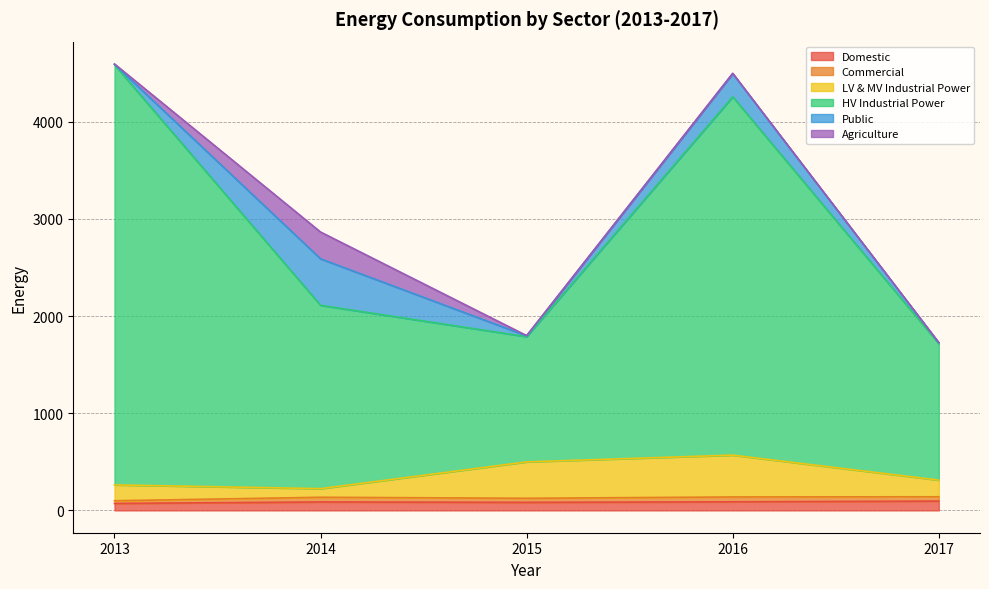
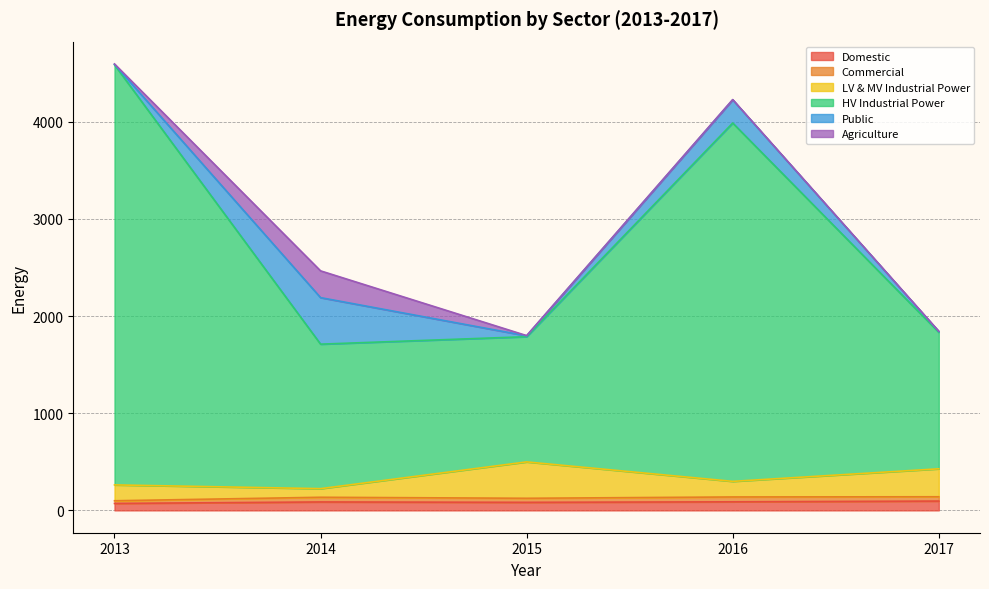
  {
    "LV & MV Industrial Power": {
      "2013": 200,
      "2014": 100,
      "2015": 400,
-     "2016": 400,
-     "2017": 200
+     "2016": 200,
+     "2017": 300
    },
    "HV Industrial Power": {
-     "2014": 1900,
+     "2014": 1500,
      "2016": 3700
    },
    "Public": {
      "2014": 500
    },
    "Agriculture": {
      "2014": 300
    }
  }
